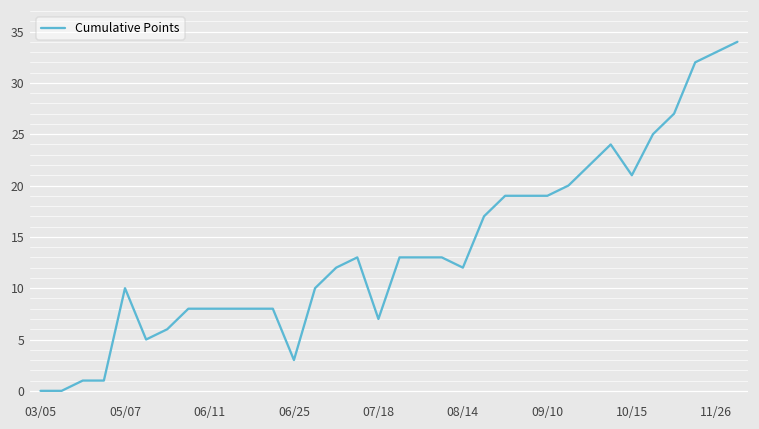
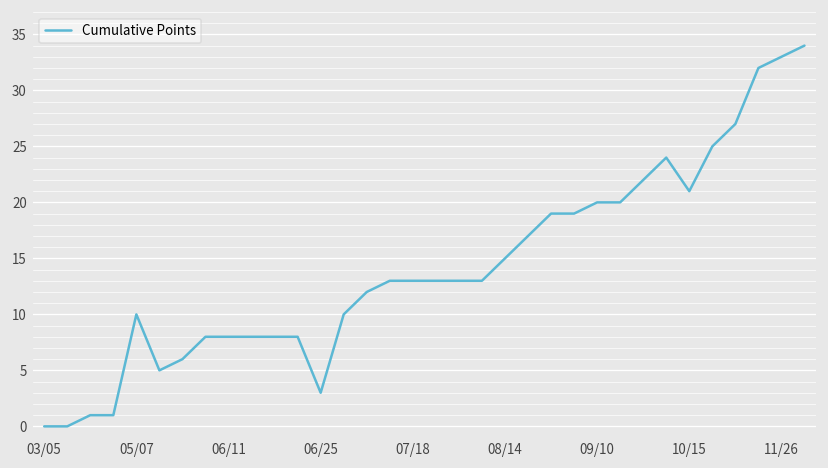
  {
    "03/05": 0,
    "05/07": 10,
    "06/11": 8,
    "06/25": 3,
-   "07/18": 7,
-   "08/14": 12,
-   "09/10": 19,
+   "07/18": 13,
+   "08/14": 15,
+   "09/10": 20,
    "10/15": 21,
    "11/26": 33
  }
